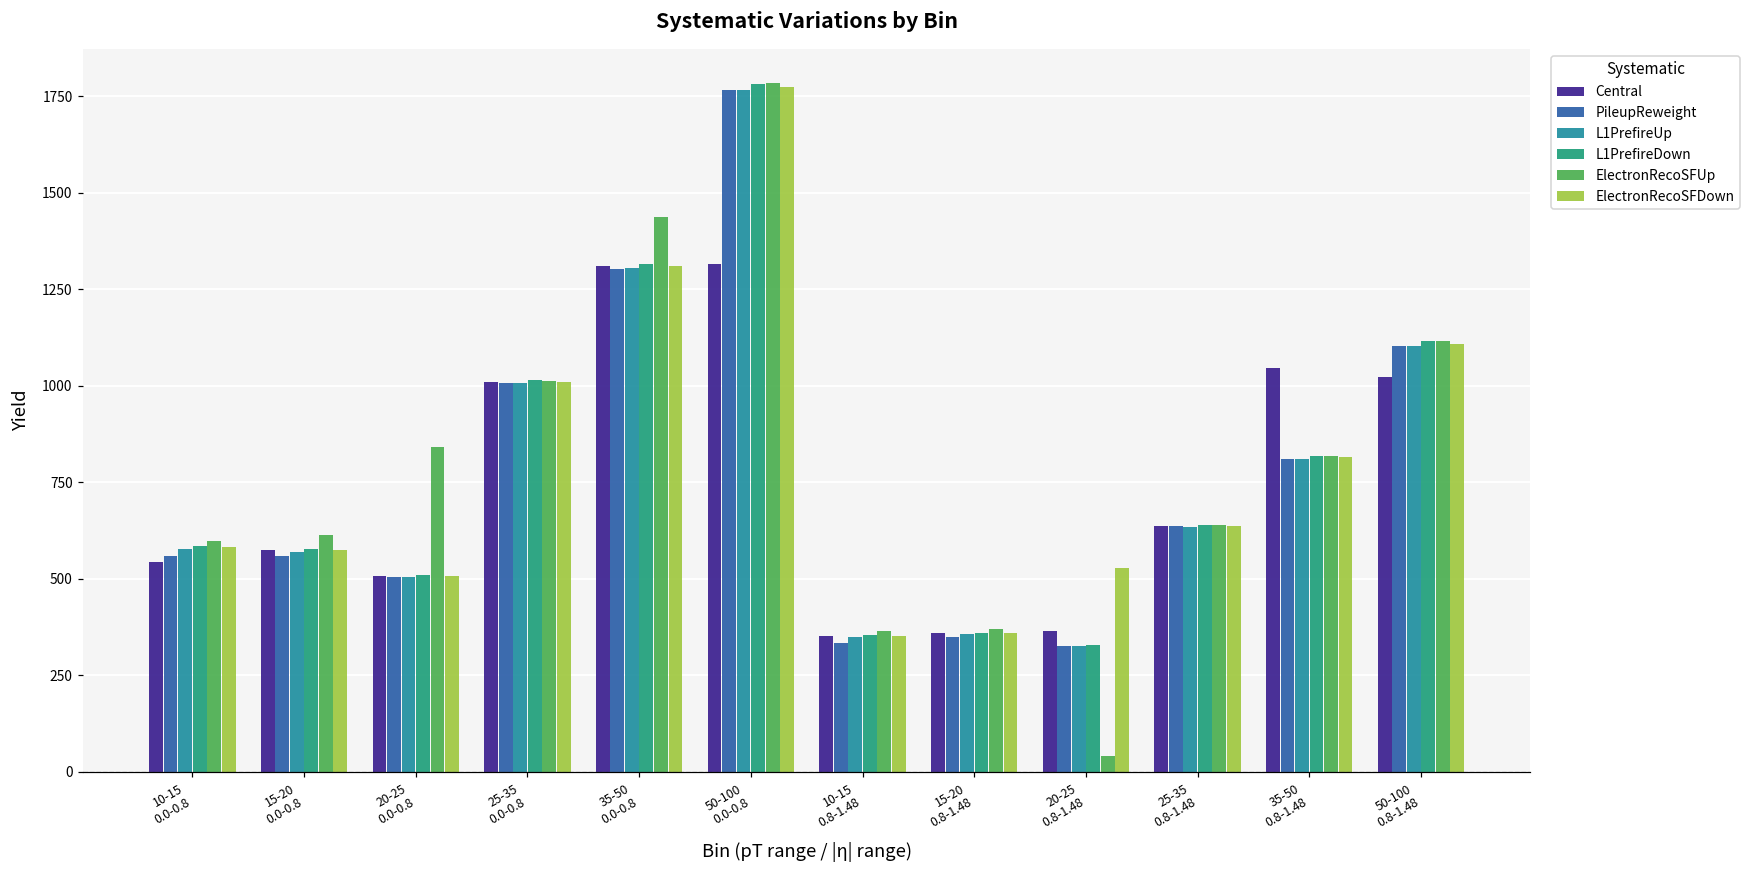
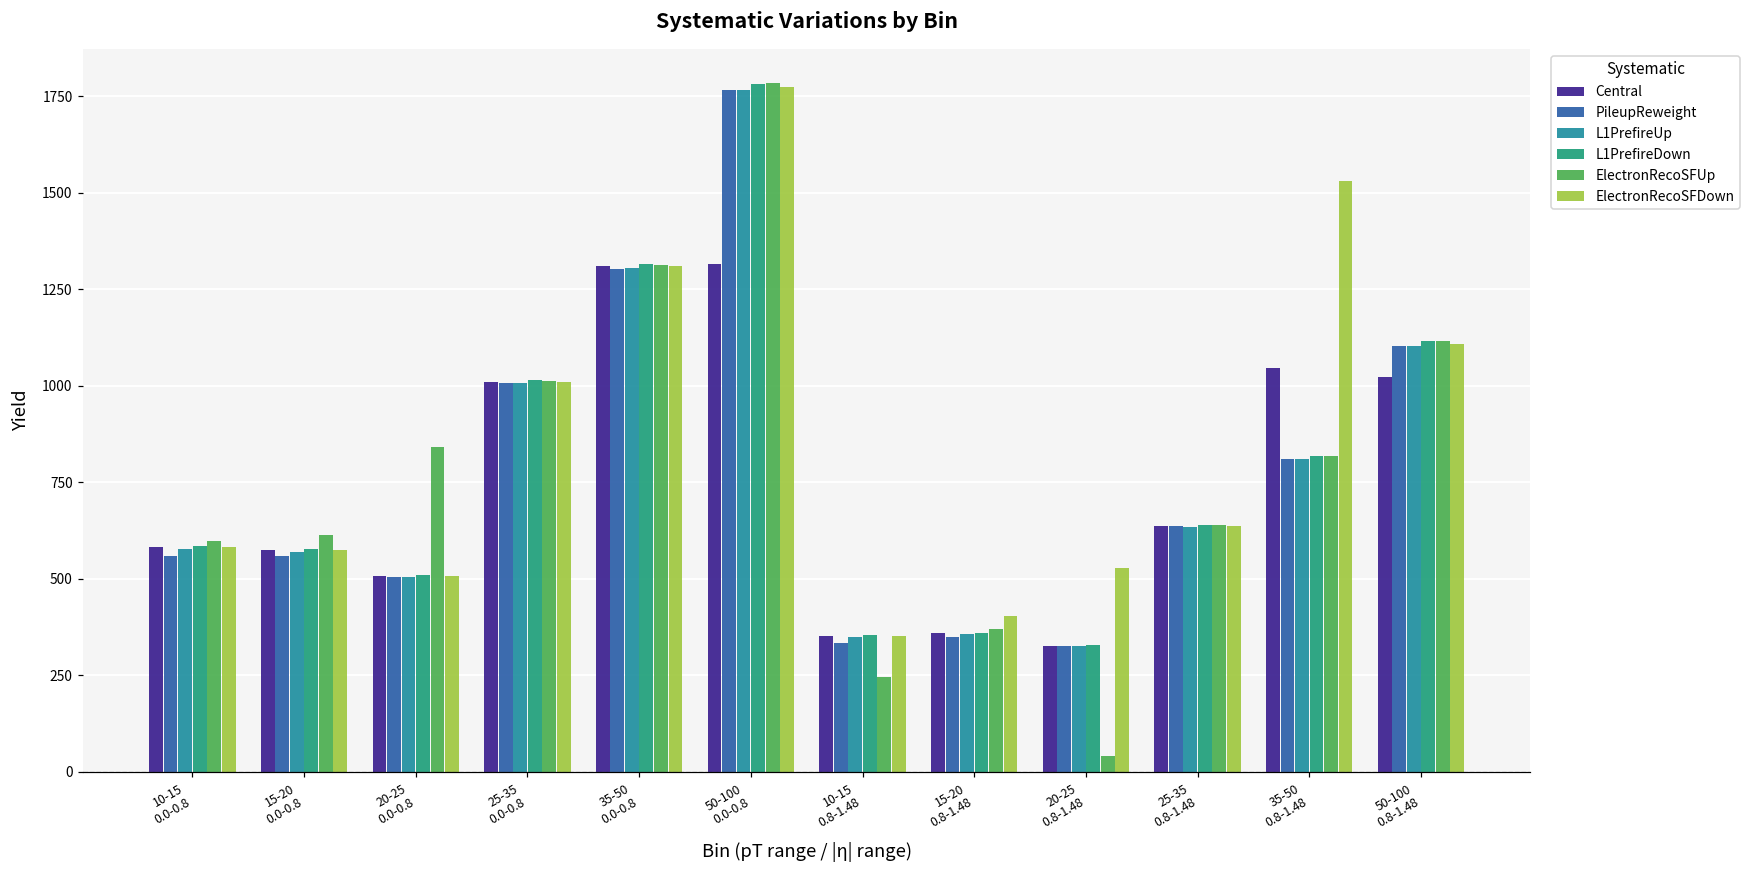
  {
    "Central": {
-     "10-15 0.0-0.8": 540,
+     "10-15 0.0-0.8": 580,
      "15-20 0.0-0.8": 570,
      "20-25 0.0-0.8": 510,
      "25-35 0.0-0.8": 1010,
      "35-50 0.0-0.8": 1310,
      "50-100 0.0-0.8": 1320,
      "10-15 0.8-1.48": 350,
      "15-20 0.8-1.48": 360,
-     "20-25 0.8-1.48": 370,
+     "20-25 0.8-1.48": 330,
      "25-35 0.8-1.48": 640,
      "35-50 0.8-1.48": 1050,
      "50-100 0.8-1.48": 1020
    },
    "ElectronRecoSFUp": {
      "10-15 0.0-0.8": 600,
      "15-20 0.0-0.8": 610,
      "20-25 0.0-0.8": 840,
      "25-35 0.0-0.8": 1010,
-     "35-50 0.0-0.8": 1440,
+     "35-50 0.0-0.8": 1310,
      "50-100 0.0-0.8": 1780,
-     "10-15 0.8-1.48": 360,
+     "10-15 0.8-1.48": 250,
      "15-20 0.8-1.48": 370,
      "20-25 0.8-1.48": 40,
      "25-35 0.8-1.48": 640,
      "35-50 0.8-1.48": 820,
      "50-100 0.8-1.48": 1120
    },
    "ElectronRecoSFDown": {
      "10-15 0.0-0.8": 580,
      "15-20 0.0-0.8": 570,
      "20-25 0.0-0.8": 510,
      "25-35 0.0-0.8": 1010,
      "35-50 0.0-0.8": 1310,
      "50-100 0.0-0.8": 1770,
      "10-15 0.8-1.48": 350,
-     "15-20 0.8-1.48": 360,
+     "15-20 0.8-1.48": 400,
      "20-25 0.8-1.48": 530,
      "25-35 0.8-1.48": 640,
-     "35-50 0.8-1.48": 820,
+     "35-50 0.8-1.48": 1530,
      "50-100 0.8-1.48": 1110
    }
  }
